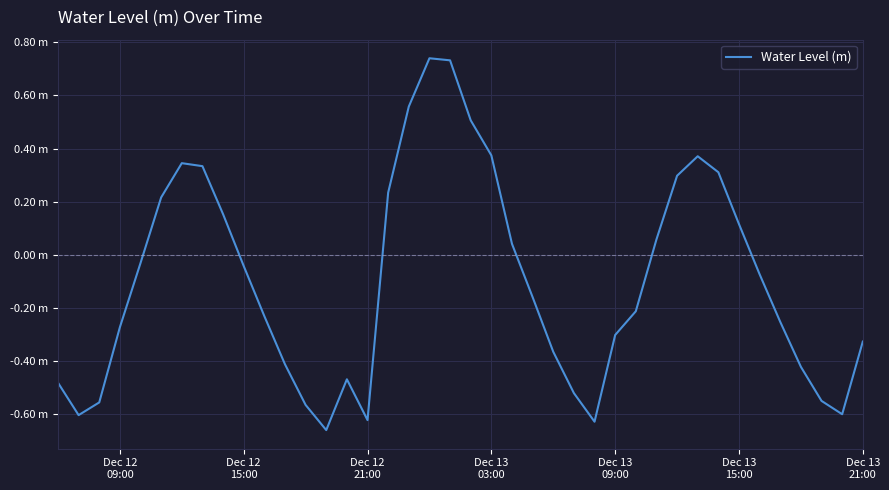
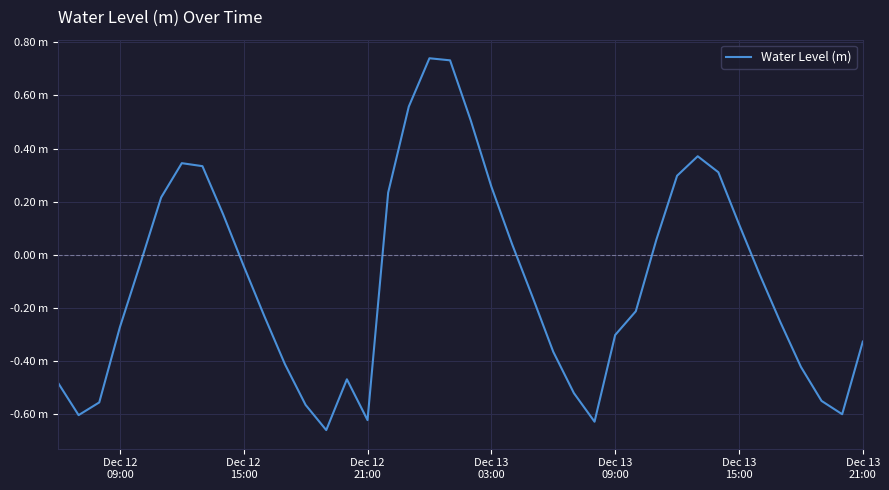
  {
    "Dec 12 09:00": "-0.27 m",
    "Dec 12 15:00": "-0.04 m",
    "Dec 12 21:00": "-0.62 m",
-   "Dec 13 03:00": "0.37 m",
+   "Dec 13 03:00": "0.26 m",
    "Dec 13 09:00": "-0.30 m",
    "Dec 13 15:00": "0.11 m",
    "Dec 13 21:00": "-0.33 m"
  }
